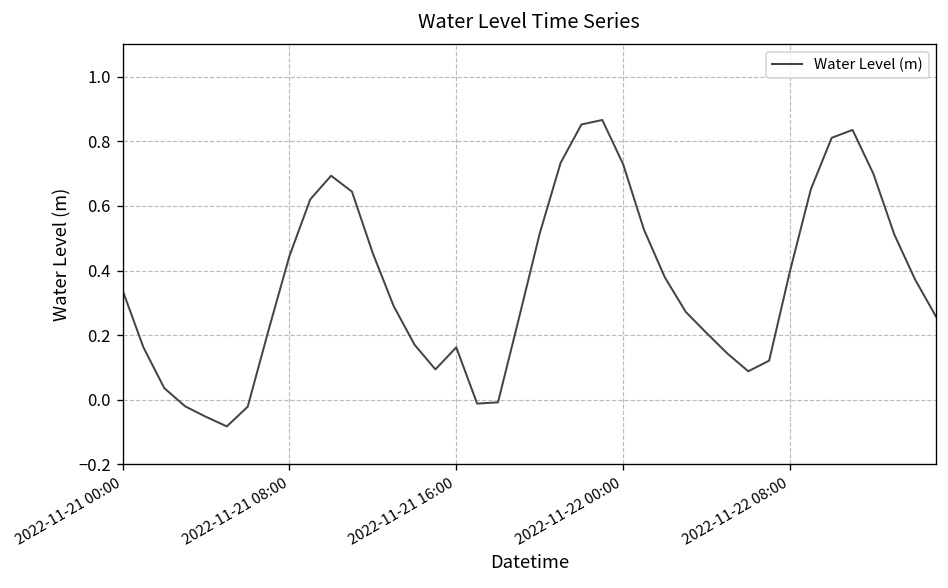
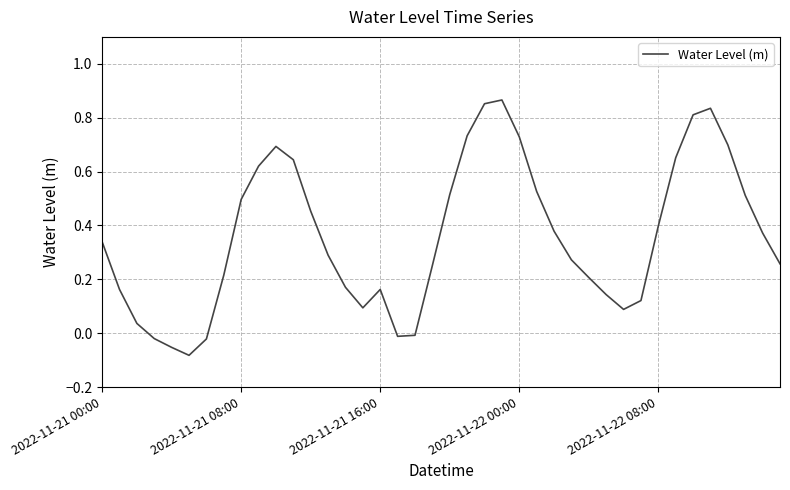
  {
    "2022-11-21 00:00": 0.34,
-   "2022-11-21 08:00": 0.44,
+   "2022-11-21 08:00": 0.50,
    "2022-11-21 16:00": 0.16,
    "2022-11-22 00:00": 0.73,
    "2022-11-22 08:00": 0.40
  }
